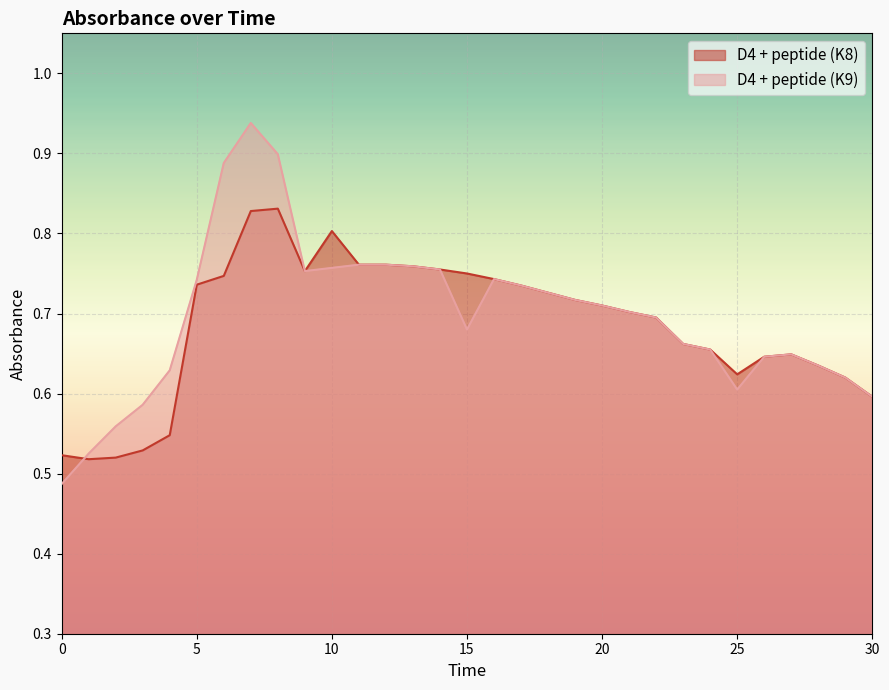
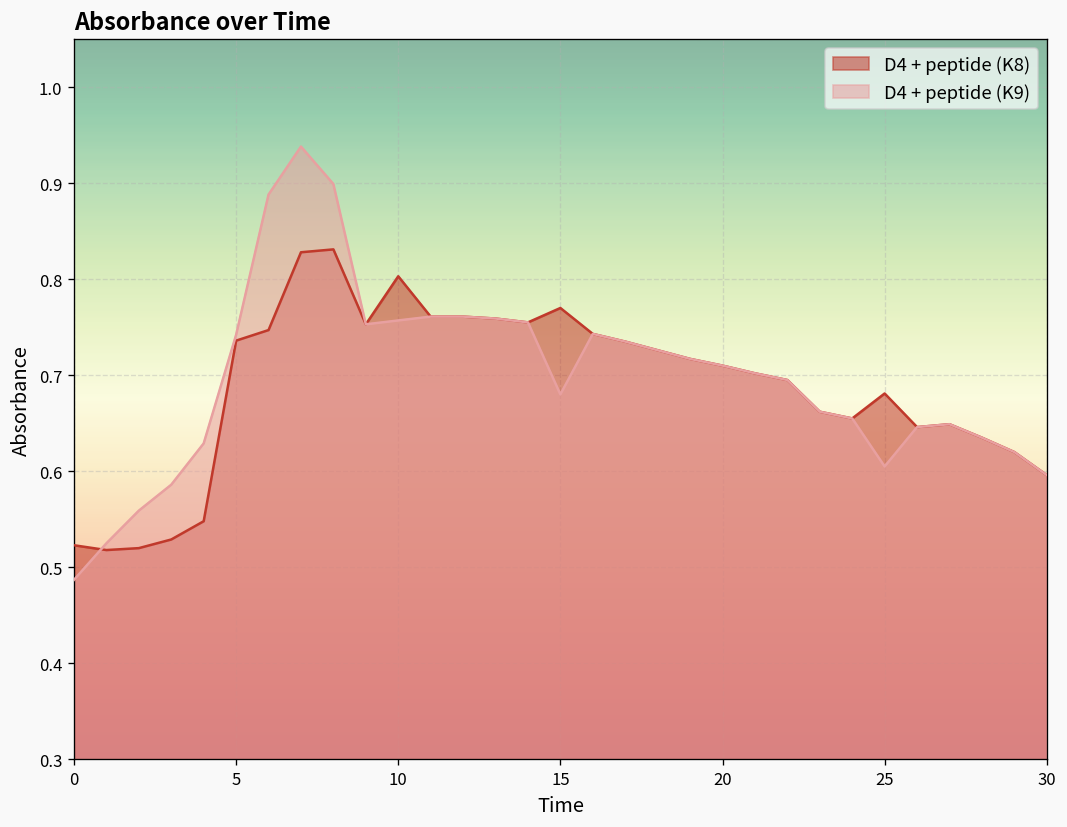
  {
    "D4 + peptide (K8)": {
      "0": 0.52,
      "5": 0.74,
      "10": 0.80,
-     "15": 0.75,
-     "25": 0.62
+     "15": 0.77,
+     "25": 0.68
    },
    "D4 + peptide (K9)": {
      "0": 0.49,
      "5": 0.74,
      "10": 0.76,
      "15": 0.68,
      "25": 0.61
    }
  }
